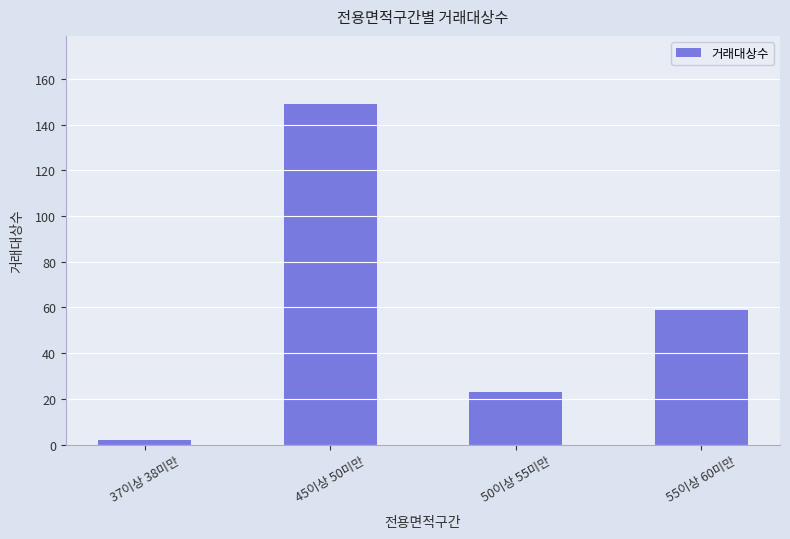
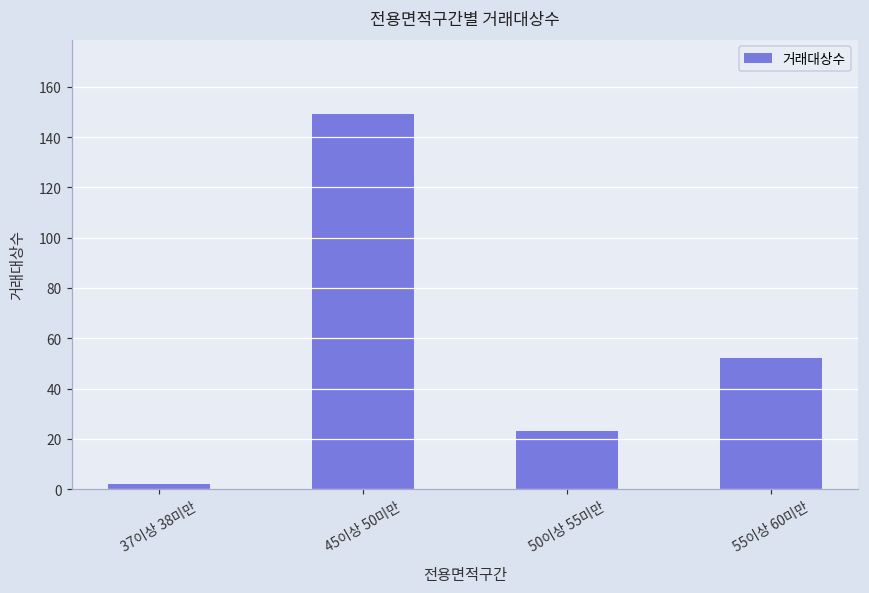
  {
    "37이상 38미만": 2,
    "45이상 50미만": 149,
    "50이상 55미만": 23,
-   "55이상 60미만": 59
+   "55이상 60미만": 52
  }
